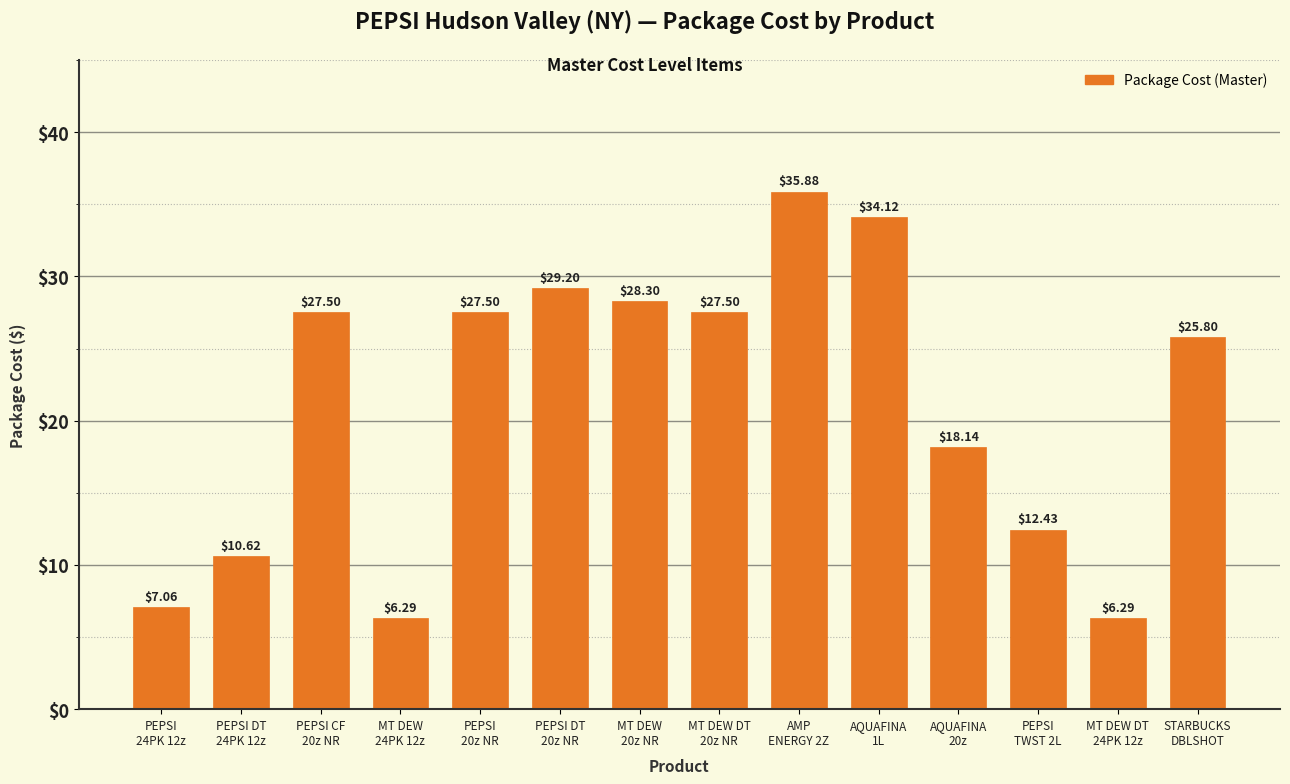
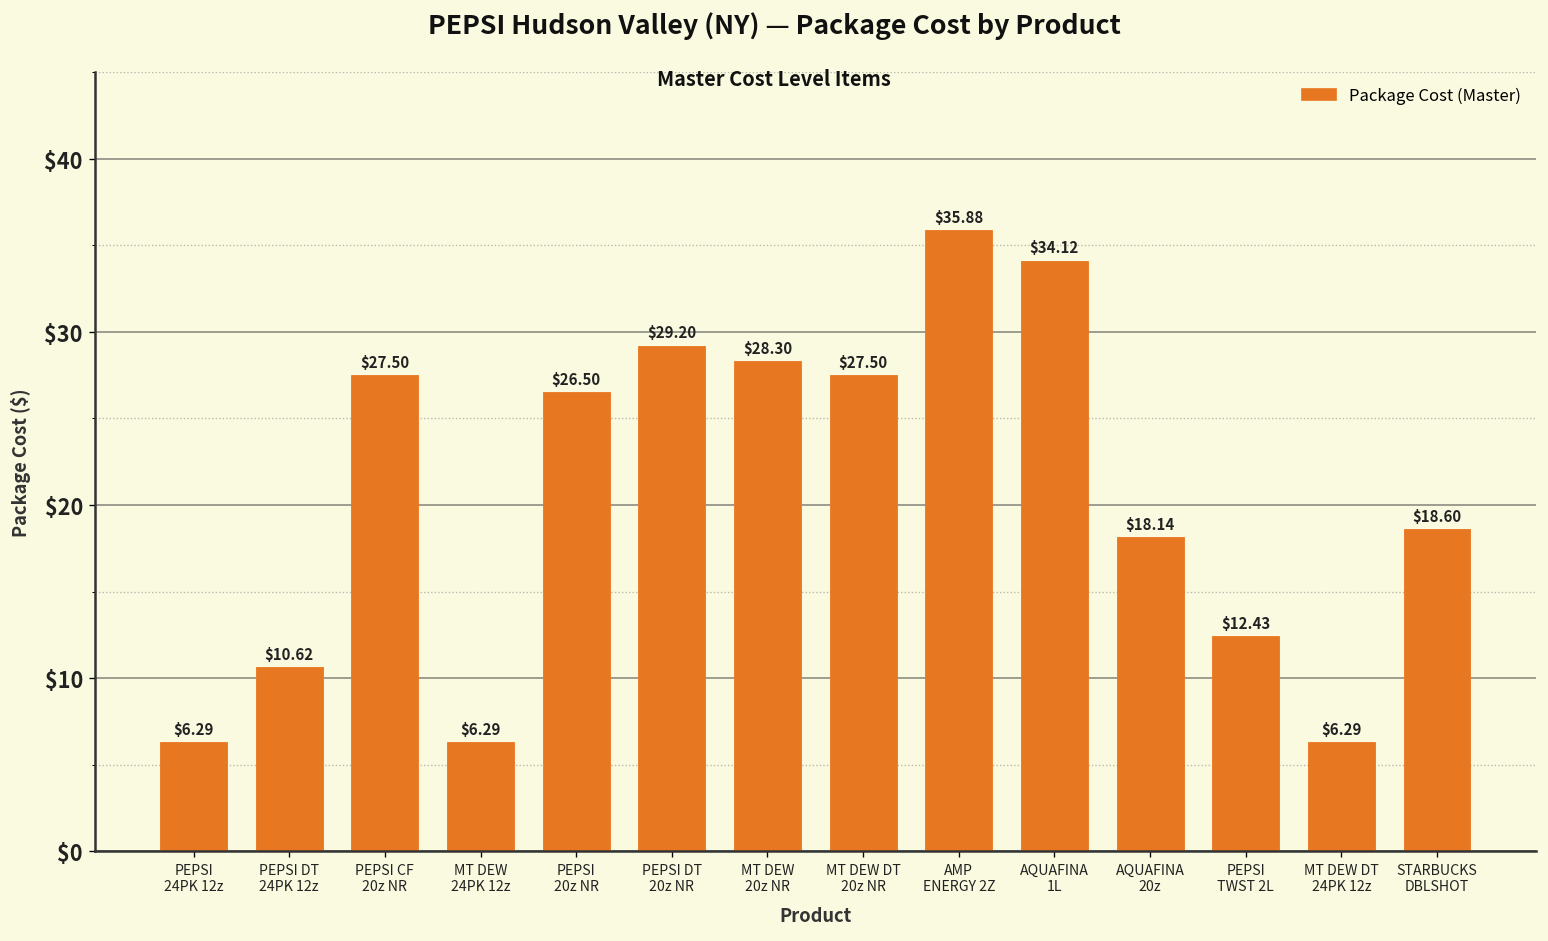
  {
-   "PEPSI 24PK 12z": "$7.06",
+   "PEPSI 24PK 12z": "$6.29",
    "PEPSI DT 24PK 12z": "$10.62",
    "PEPSI CF 20z NR": "$27.50",
    "MT DEW 24PK 12z": "$6.29",
-   "PEPSI 20z NR": "$27.50",
+   "PEPSI 20z NR": "$26.50",
    "PEPSI DT 20z NR": "$29.20",
    "MT DEW 20z NR": "$28.30",
    "MT DEW DT 20z NR": "$27.50",
    "AMP ENERGY 2Z": "$35.88",
    "AQUAFINA 1L": "$34.12",
    "AQUAFINA 20z": "$18.14",
    "PEPSI TWST 2L": "$12.43",
    "MT DEW DT 24PK 12z": "$6.29",
-   "STARBUCKS DBLSHOT": "$25.80"
+   "STARBUCKS DBLSHOT": "$18.60"
  }
